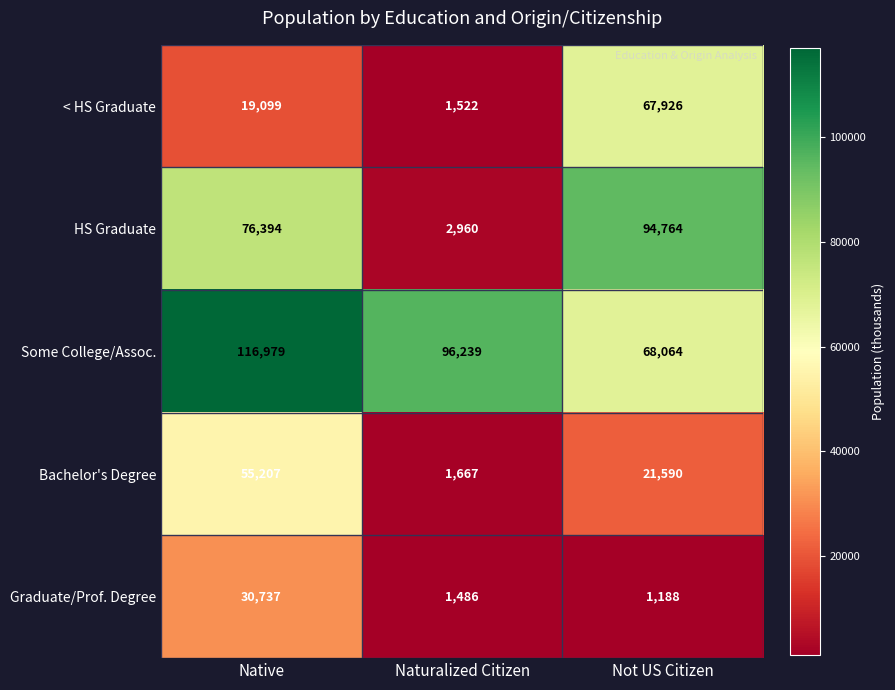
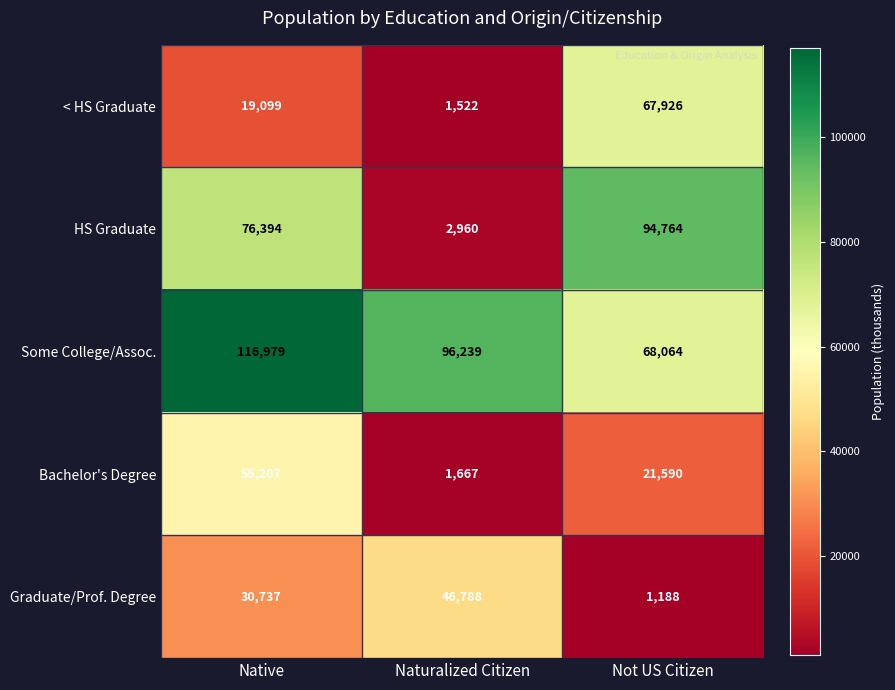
  {
    "< HS Graduate": {
      "Native": "19,099",
      "Naturalized Citizen": "1,522"
    },
    "HS Graduate": {
      "Native": "76,394",
      "Naturalized Citizen": "2,960",
      "Not US Citizen": "94,764"
    },
    "Some College/Assoc.": {
      "Native": "116,979",
      "Naturalized Citizen": "96,239",
      "Not US Citizen": "68,064"
    },
    "Bachelor's Degree": {
      "Native": "55,207",
      "Naturalized Citizen": "1,667",
      "Not US Citizen": "21,590"
    },
    "Graduate/Prof. Degree": {
      "Native": "30,737",
-     "Naturalized Citizen": "1,486",
+     "Naturalized Citizen": "46,788",
      "Not US Citizen": "1,188"
    }
  }
